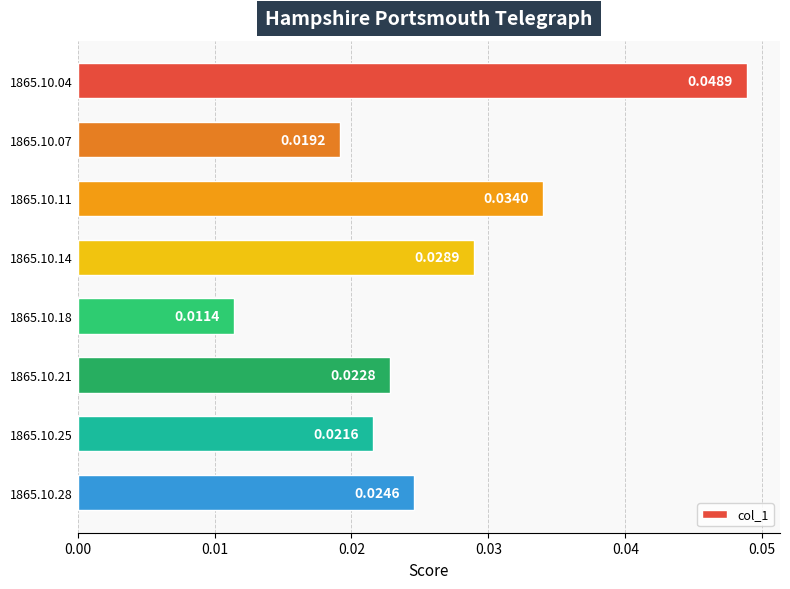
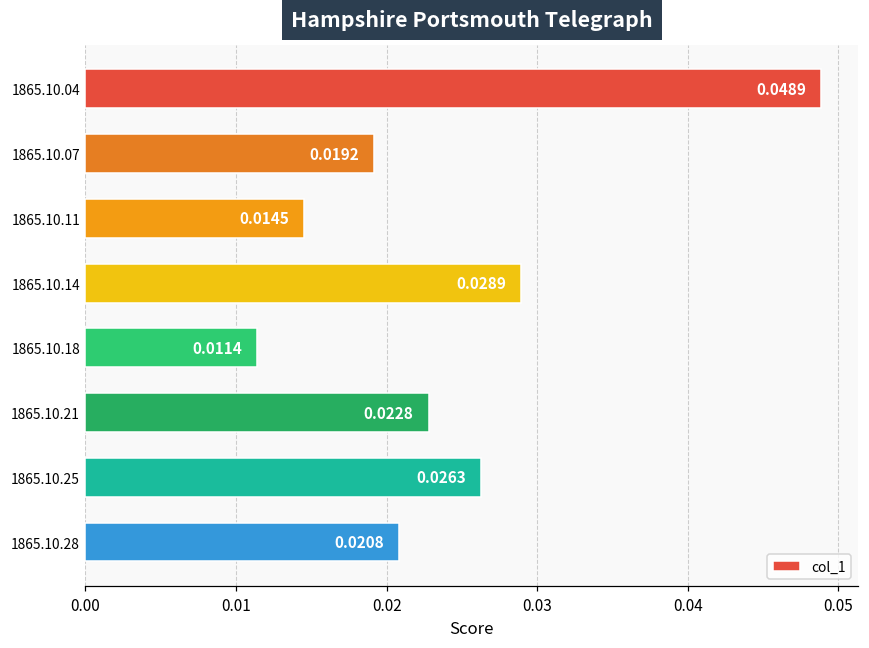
  {
    "1865.10.04": 0.0489,
    "1865.10.07": 0.0192,
-   "1865.10.11": 0.0340,
+   "1865.10.11": 0.0145,
    "1865.10.14": 0.0289,
    "1865.10.18": 0.0114,
    "1865.10.21": 0.0228,
-   "1865.10.25": 0.0216,
-   "1865.10.28": 0.0246
+   "1865.10.25": 0.0263,
+   "1865.10.28": 0.0208
  }
